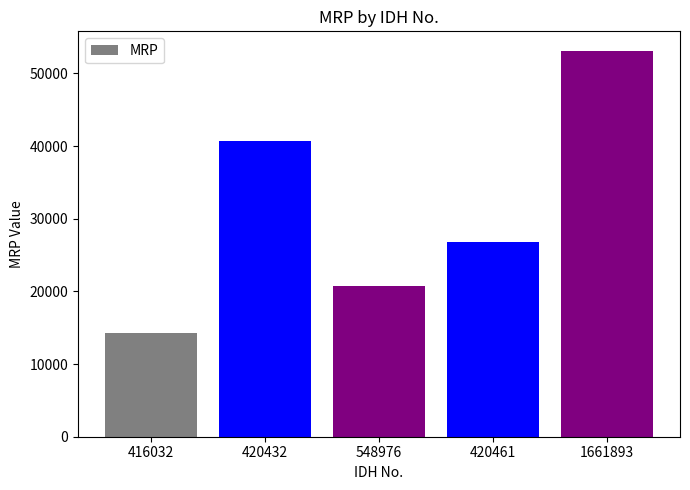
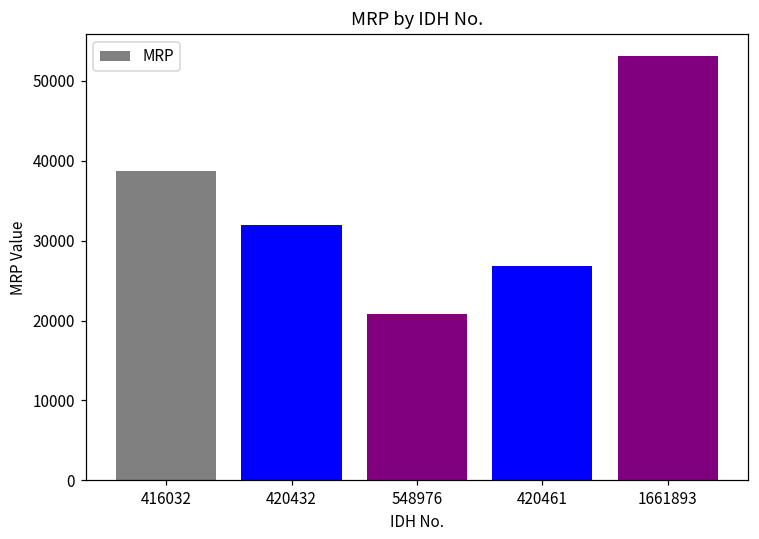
  {
-   "416032": 14000,
-   "420432": 41000,
+   "416032": 39000,
+   "420432": 32000,
    "548976": 21000,
    "420461": 27000,
    "1661893": 53000
  }
